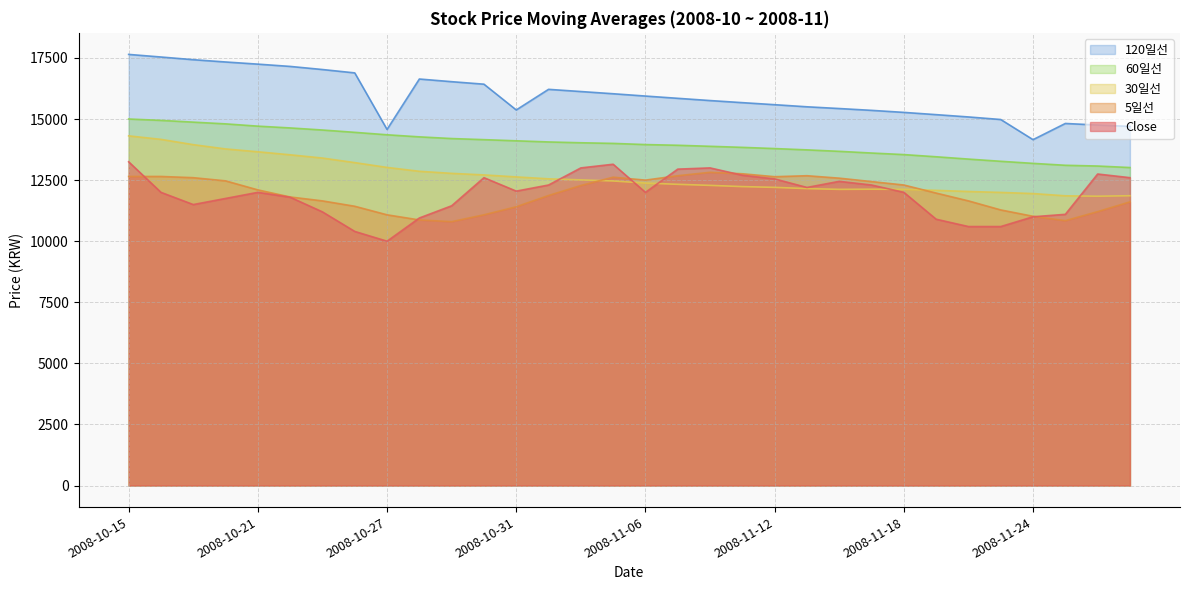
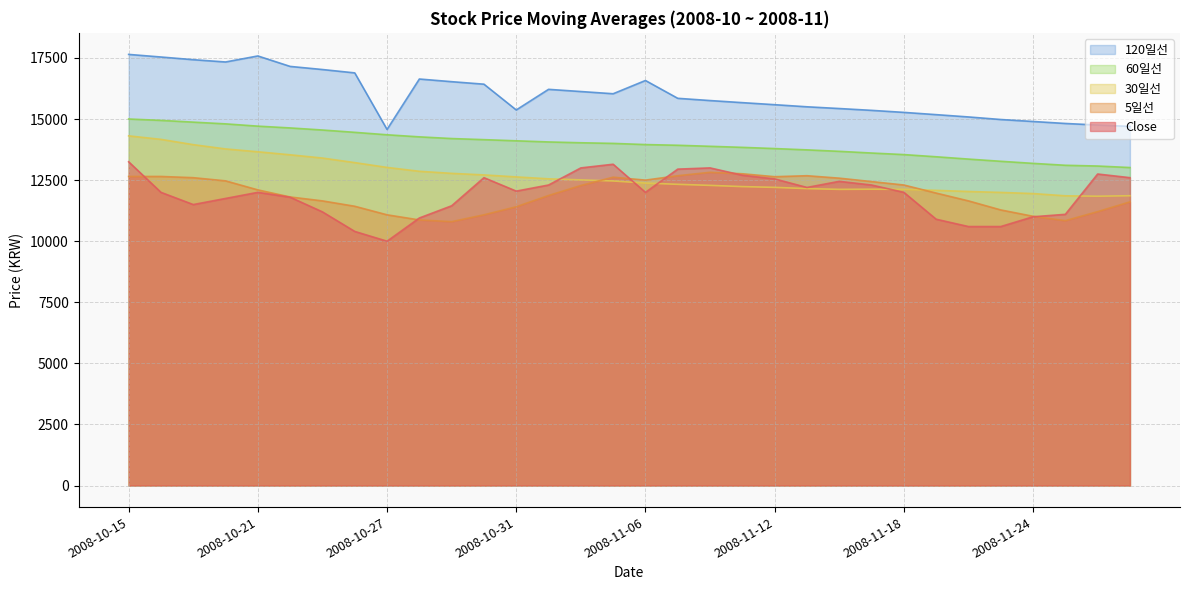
  {
    "120일선": {
      "2008-10-15": 17600,
-     "2008-10-21": 17200,
+     "2008-10-21": 17600,
      "2008-10-27": 14600,
      "2008-10-31": 15400,
-     "2008-11-06": 15900,
+     "2008-11-06": 16600,
      "2008-11-12": 15600,
      "2008-11-18": 15300,
-     "2008-11-24": 14200
+     "2008-11-24": 14900
    }
  }
